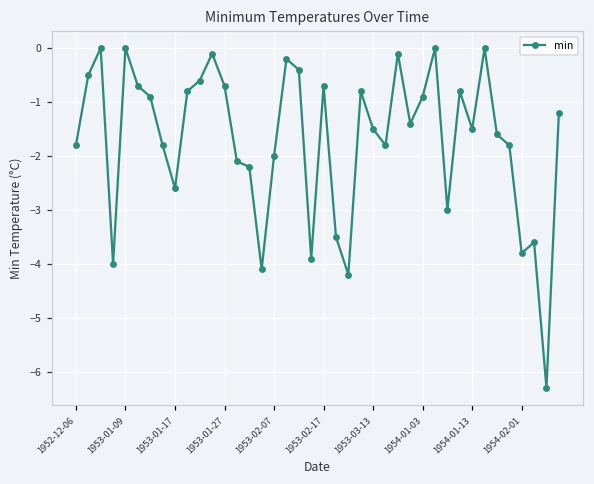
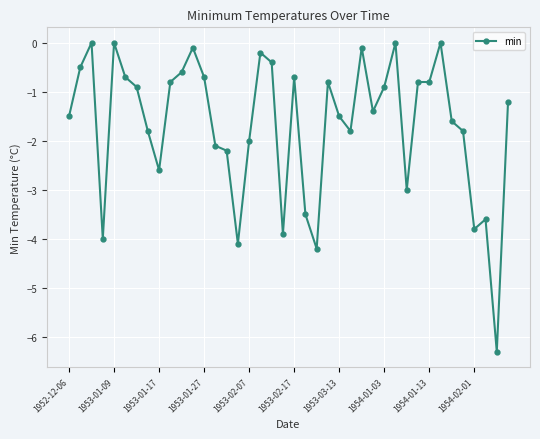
  {
-   "1952-12-06": -1.8,
+   "1952-12-06": -1.5,
    "1953-01-09": 0.0,
    "1953-01-17": -2.6,
    "1953-01-27": -0.7,
    "1953-02-07": -2.0,
    "1953-02-17": -0.7,
    "1953-03-13": -1.5,
    "1954-01-03": -0.9,
-   "1954-01-13": -1.5,
+   "1954-01-13": -0.8,
    "1954-02-01": -3.8
  }
